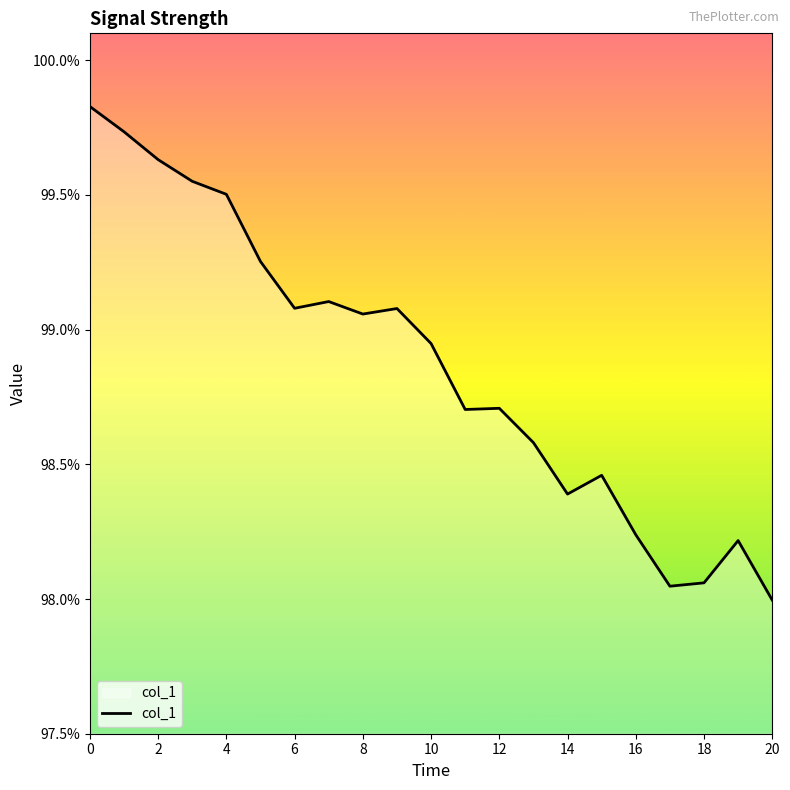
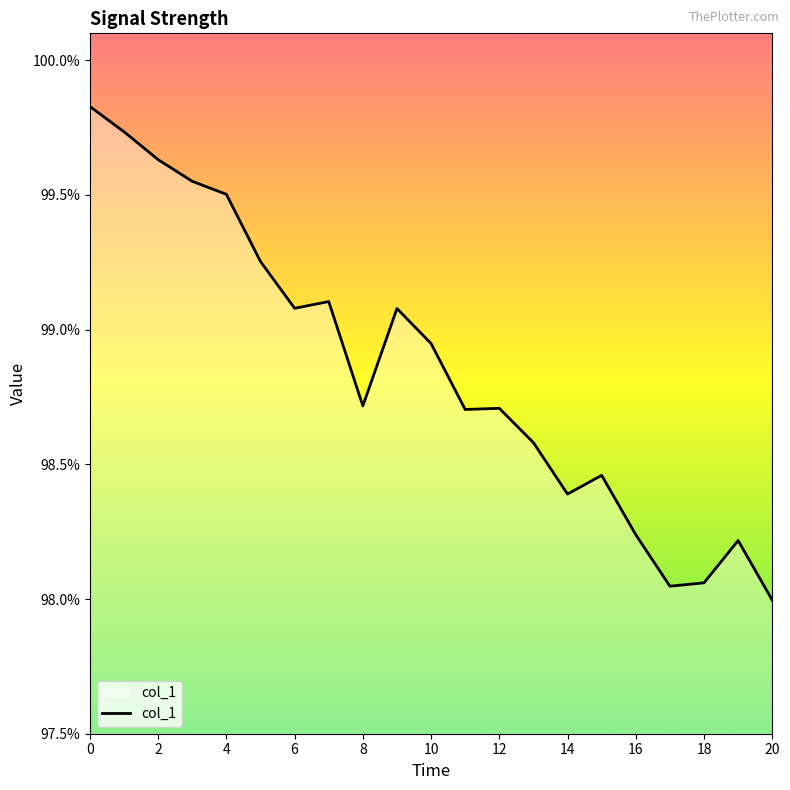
  {
    "0": "99.83%",
    "2": "99.63%",
    "4": "99.50%",
    "6": "99.08%",
-   "8": "99.06%",
+   "8": "98.72%",
    "10": "98.95%",
    "12": "98.71%",
    "14": "98.39%",
    "16": "98.24%",
    "18": "98.06%",
    "20": "98.00%"
  }
